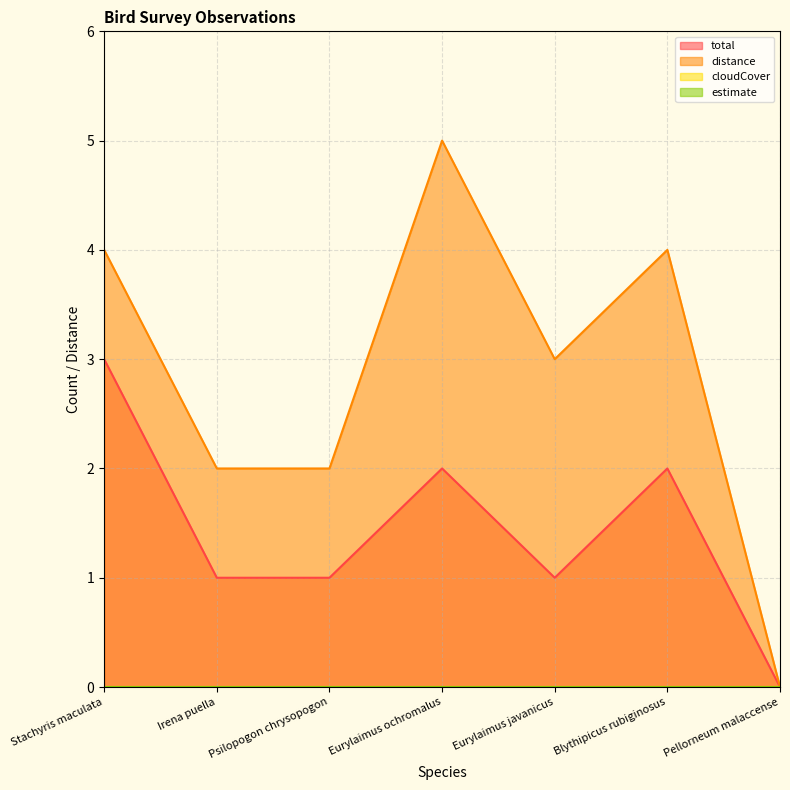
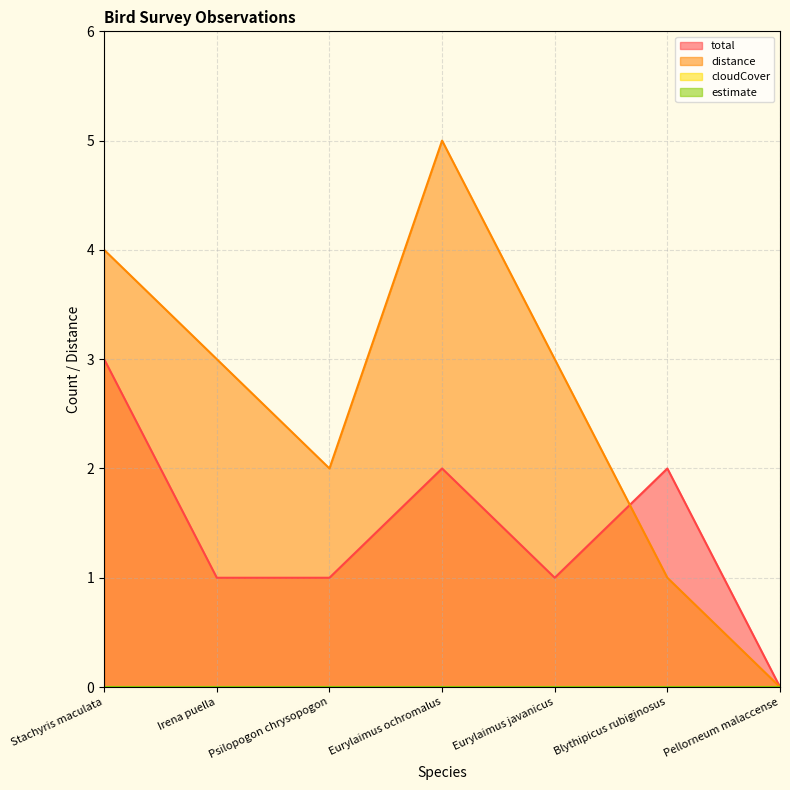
  {
    "total": {
      "Stachyris maculata": 3,
      "Irena puella": 1,
      "Psilopogon chrysopogon": 1,
      "Eurylaimus ochromalus": 2,
      "Eurylaimus javanicus": 1,
      "Blythipicus rubiginosus": 2
    },
    "distance": {
      "Stachyris maculata": 4,
-     "Irena puella": 2,
+     "Irena puella": 3,
      "Psilopogon chrysopogon": 2,
      "Eurylaimus ochromalus": 5,
      "Eurylaimus javanicus": 3,
-     "Blythipicus rubiginosus": 4
+     "Blythipicus rubiginosus": 1
    },
    "estimate": {
      "Stachyris maculata": 0,
      "Irena puella": 0,
      "Psilopogon chrysopogon": 0,
      "Eurylaimus ochromalus": 0,
      "Eurylaimus javanicus": 0,
      "Blythipicus rubiginosus": 0
    }
  }
